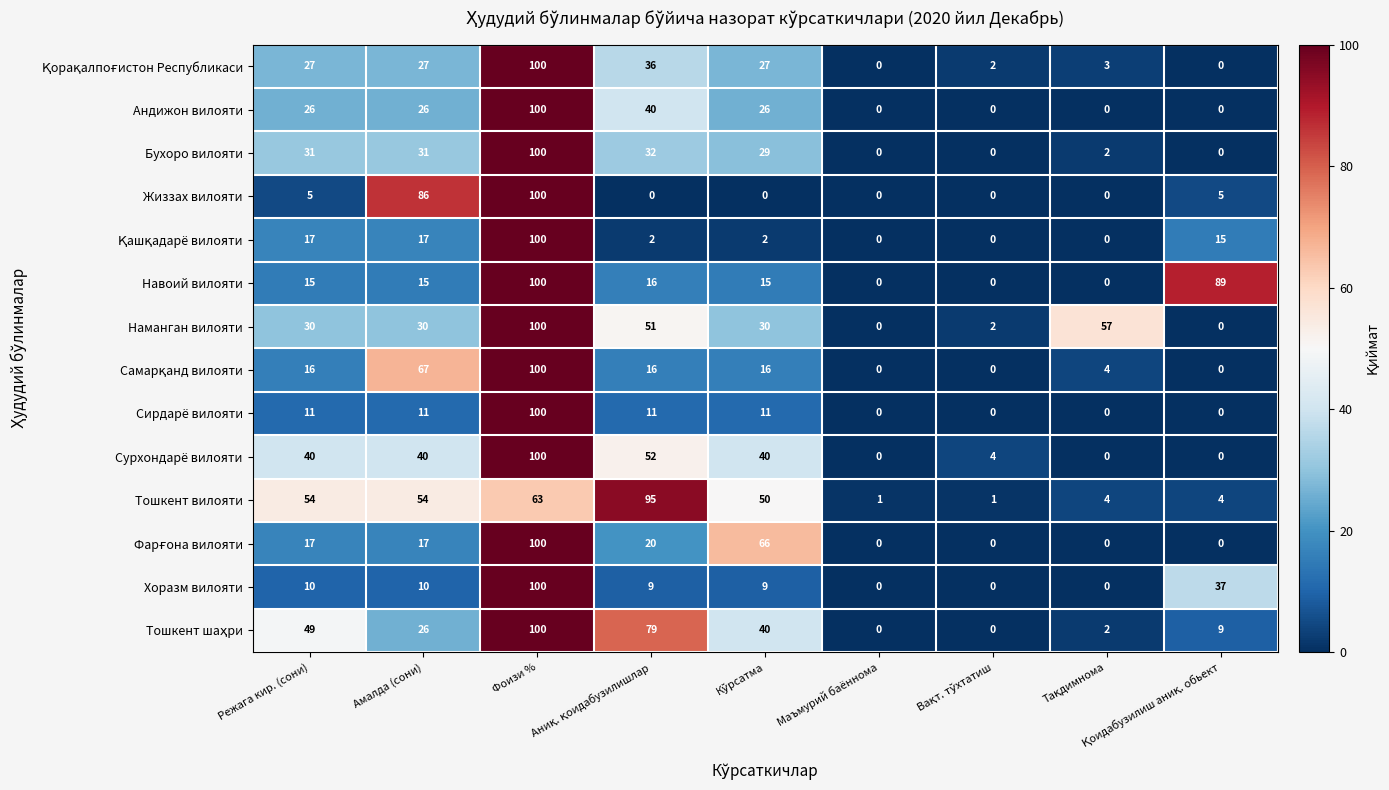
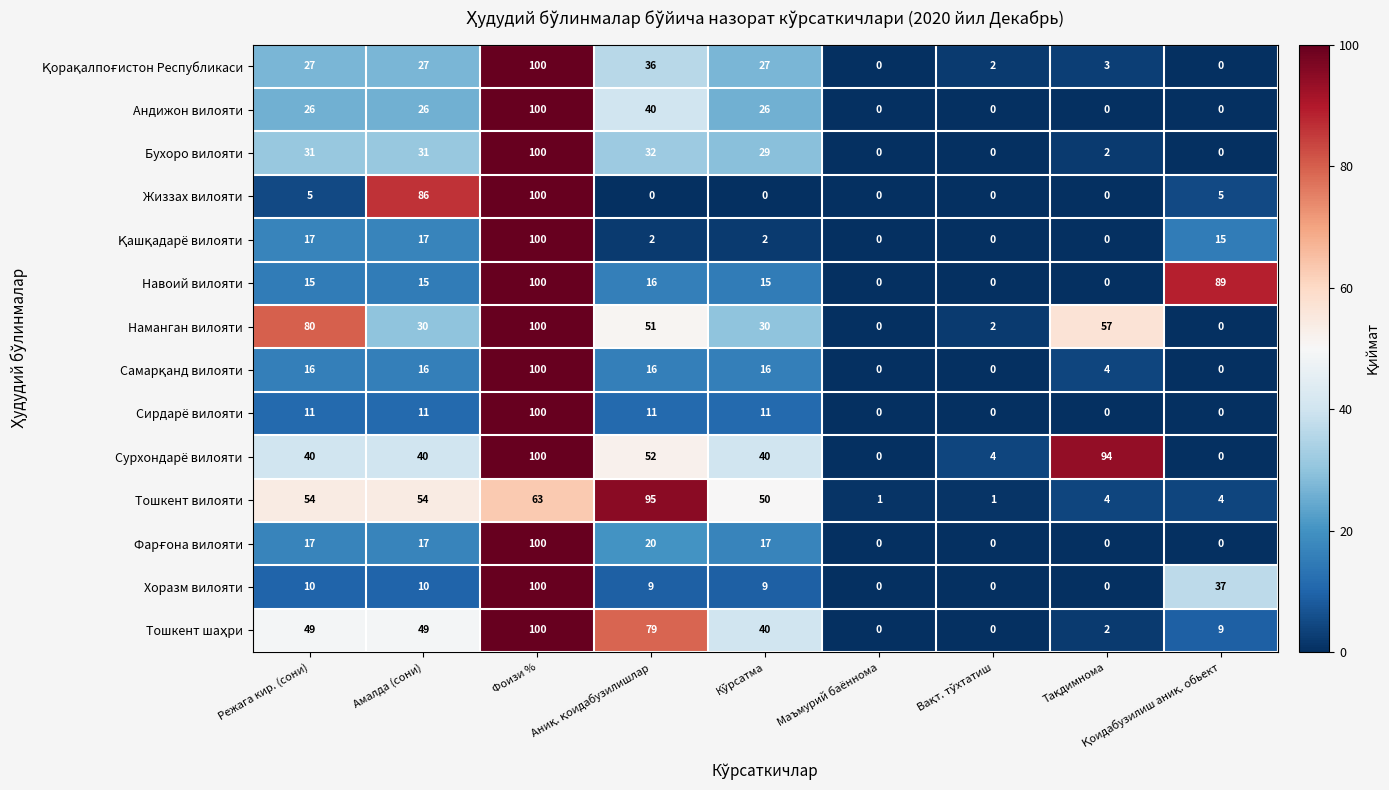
  {
    "Қорақалпоғистон Республикаси": {
      "Режага кир. (сони)": 27,
      "Амалда (сони)": 27,
      "Фоизи %": 100,
      "Аниқ. қоидабузилишлар": 36,
      "Кўрсатма": 27,
      "Маъмурий баённома": 0,
      "Вақт. тўхтатиш": 2,
      "Тақдимнома": 3,
      "Қоидабузилиш аниқ. обьект": 0
    },
    "Андижон вилояти": {
      "Режага кир. (сони)": 26,
      "Амалда (сони)": 26,
      "Фоизи %": 100,
      "Аниқ. қоидабузилишлар": 40,
      "Кўрсатма": 26,
      "Маъмурий баённома": 0,
      "Вақт. тўхтатиш": 0,
      "Тақдимнома": 0,
      "Қоидабузилиш аниқ. обьект": 0
    },
    "Бухоро вилояти": {
      "Режага кир. (сони)": 31,
      "Амалда (сони)": 31,
      "Фоизи %": 100,
      "Аниқ. қоидабузилишлар": 32,
      "Кўрсатма": 29,
      "Маъмурий баённома": 0,
      "Вақт. тўхтатиш": 0,
      "Тақдимнома": 2,
      "Қоидабузилиш аниқ. обьект": 0
    },
    "Жиззах вилояти": {
      "Режага кир. (сони)": 5,
      "Амалда (сони)": 86,
      "Фоизи %": 100,
      "Аниқ. қоидабузилишлар": 0,
      "Кўрсатма": 0,
      "Маъмурий баённома": 0,
      "Вақт. тўхтатиш": 0,
      "Тақдимнома": 0,
      "Қоидабузилиш аниқ. обьект": 5
    },
    "Қашқадарё вилояти": {
      "Режага кир. (сони)": 17,
      "Амалда (сони)": 17,
      "Фоизи %": 100,
      "Аниқ. қоидабузилишлар": 2,
      "Кўрсатма": 2,
      "Маъмурий баённома": 0,
      "Вақт. тўхтатиш": 0,
      "Тақдимнома": 0,
      "Қоидабузилиш аниқ. обьект": 15
    },
    "Навоий вилояти": {
      "Режага кир. (сони)": 15,
      "Амалда (сони)": 15,
      "Фоизи %": 100,
      "Аниқ. қоидабузилишлар": 16,
      "Кўрсатма": 15,
      "Маъмурий баённома": 0,
      "Вақт. тўхтатиш": 0,
      "Тақдимнома": 0,
      "Қоидабузилиш аниқ. обьект": 89
    },
    "Наманган вилояти": {
-     "Режага кир. (сони)": 30,
+     "Режага кир. (сони)": 80,
      "Амалда (сони)": 30,
      "Фоизи %": 100,
      "Аниқ. қоидабузилишлар": 51,
      "Кўрсатма": 30,
      "Маъмурий баённома": 0,
      "Вақт. тўхтатиш": 2,
      "Тақдимнома": 57,
      "Қоидабузилиш аниқ. обьект": 0
    },
    "Самарқанд вилояти": {
      "Режага кир. (сони)": 16,
-     "Амалда (сони)": 67,
+     "Амалда (сони)": 16,
      "Фоизи %": 100,
      "Аниқ. қоидабузилишлар": 16,
      "Кўрсатма": 16,
      "Маъмурий баённома": 0,
      "Вақт. тўхтатиш": 0,
      "Тақдимнома": 4,
      "Қоидабузилиш аниқ. обьект": 0
    },
    "Сирдарё вилояти": {
      "Режага кир. (сони)": 11,
      "Амалда (сони)": 11,
      "Фоизи %": 100,
      "Аниқ. қоидабузилишлар": 11,
      "Кўрсатма": 11,
      "Маъмурий баённома": 0,
      "Вақт. тўхтатиш": 0,
      "Тақдимнома": 0,
      "Қоидабузилиш аниқ. обьект": 0
    },
    "Сурхондарё вилояти": {
      "Режага кир. (сони)": 40,
      "Амалда (сони)": 40,
      "Фоизи %": 100,
      "Аниқ. қоидабузилишлар": 52,
      "Кўрсатма": 40,
      "Маъмурий баённома": 0,
      "Вақт. тўхтатиш": 4,
-     "Тақдимнома": 0,
+     "Тақдимнома": 94,
      "Қоидабузилиш аниқ. обьект": 0
    },
    "Тошкент вилояти": {
      "Режага кир. (сони)": 54,
      "Амалда (сони)": 54,
      "Фоизи %": 63,
      "Аниқ. қоидабузилишлар": 95,
      "Кўрсатма": 50,
      "Маъмурий баённома": 1,
      "Вақт. тўхтатиш": 1,
      "Тақдимнома": 4,
      "Қоидабузилиш аниқ. обьект": 4
    },
    "Фарғона вилояти": {
      "Режага кир. (сони)": 17,
      "Амалда (сони)": 17,
      "Фоизи %": 100,
      "Аниқ. қоидабузилишлар": 20,
-     "Кўрсатма": 66,
+     "Кўрсатма": 17,
      "Маъмурий баённома": 0,
      "Вақт. тўхтатиш": 0,
      "Тақдимнома": 0,
      "Қоидабузилиш аниқ. обьект": 0
    },
    "Хоразм вилояти": {
      "Режага кир. (сони)": 10,
      "Амалда (сони)": 10,
      "Фоизи %": 100,
      "Аниқ. қоидабузилишлар": 9,
      "Кўрсатма": 9,
      "Маъмурий баённома": 0,
      "Вақт. тўхтатиш": 0,
      "Тақдимнома": 0,
      "Қоидабузилиш аниқ. обьект": 37
    },
    "Тошкент шаҳри": {
      "Режага кир. (сони)": 49,
-     "Амалда (сони)": 26,
+     "Амалда (сони)": 49,
      "Фоизи %": 100,
      "Аниқ. қоидабузилишлар": 79,
      "Кўрсатма": 40,
      "Маъмурий баённома": 0,
      "Вақт. тўхтатиш": 0,
      "Тақдимнома": 2,
      "Қоидабузилиш аниқ. обьект": 9
    }
  }
